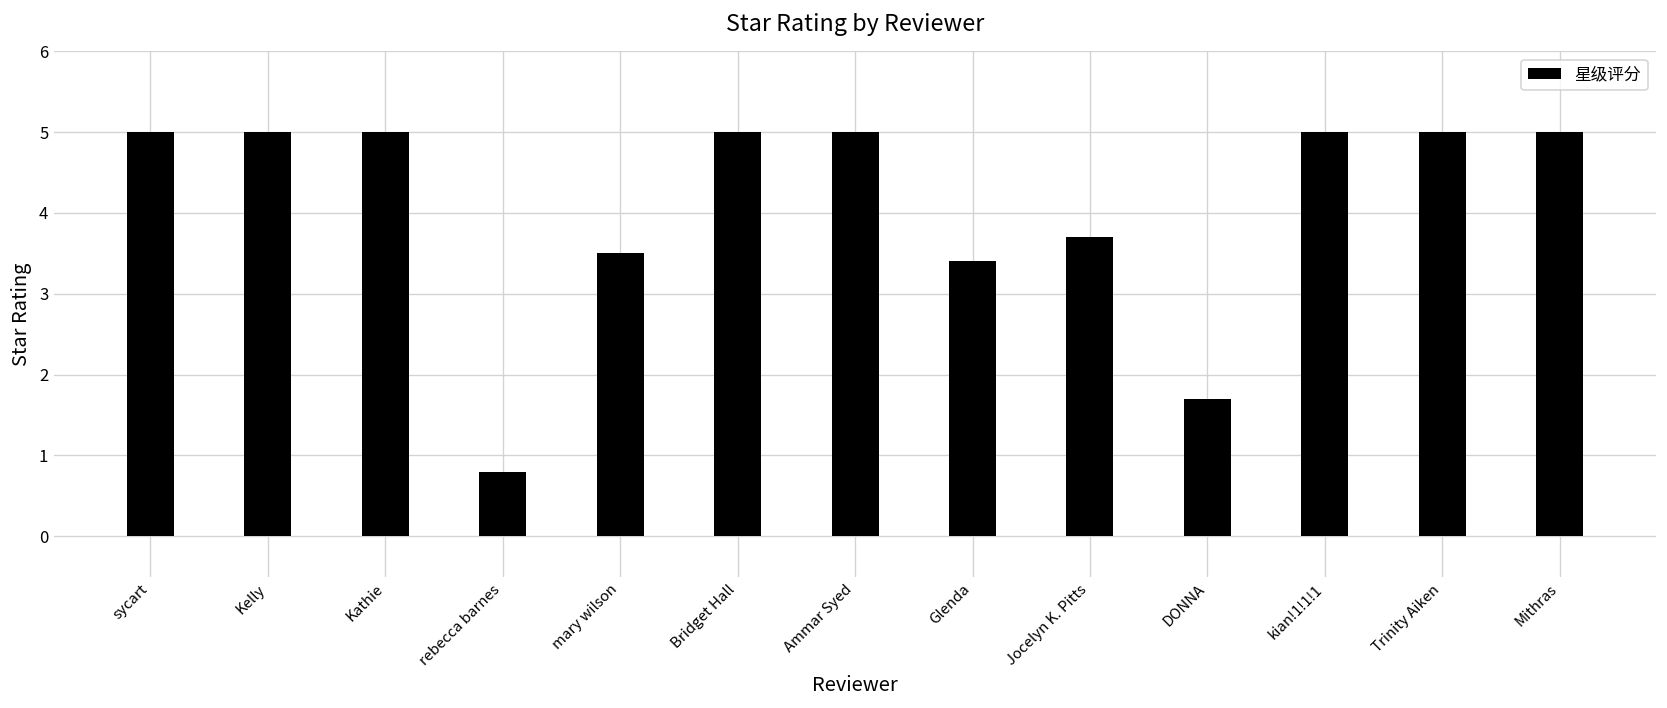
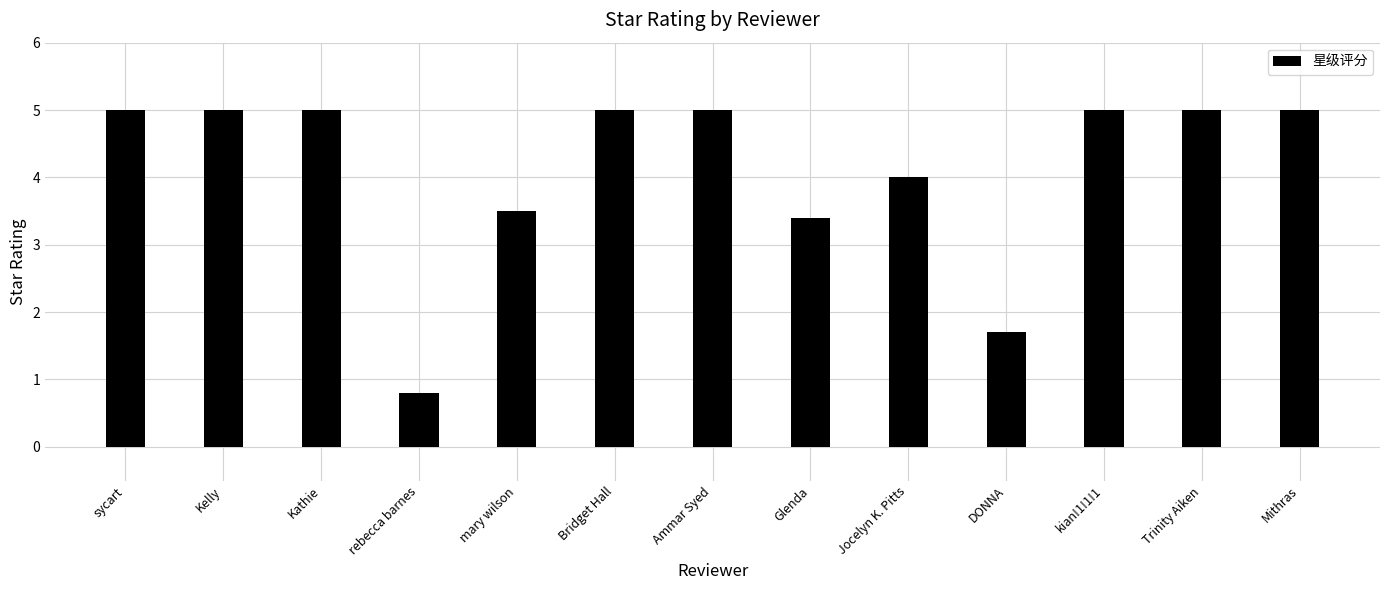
  {
    "sycart": 5.0,
    "Kelly": 5.0,
    "Kathie": 5.0,
    "rebecca barnes": 0.8,
    "mary wilson": 3.5,
    "Bridget Hall": 5.0,
    "Ammar Syed": 5.0,
    "Glenda": 3.4,
-   "Jocelyn K. Pitts": 3.7,
+   "Jocelyn K. Pitts": 4.0,
    "DONNA": 1.7,
    "kian!1!1!1": 5.0,
    "Trinity Aiken": 5.0,
    "Mithras": 5.0
  }
